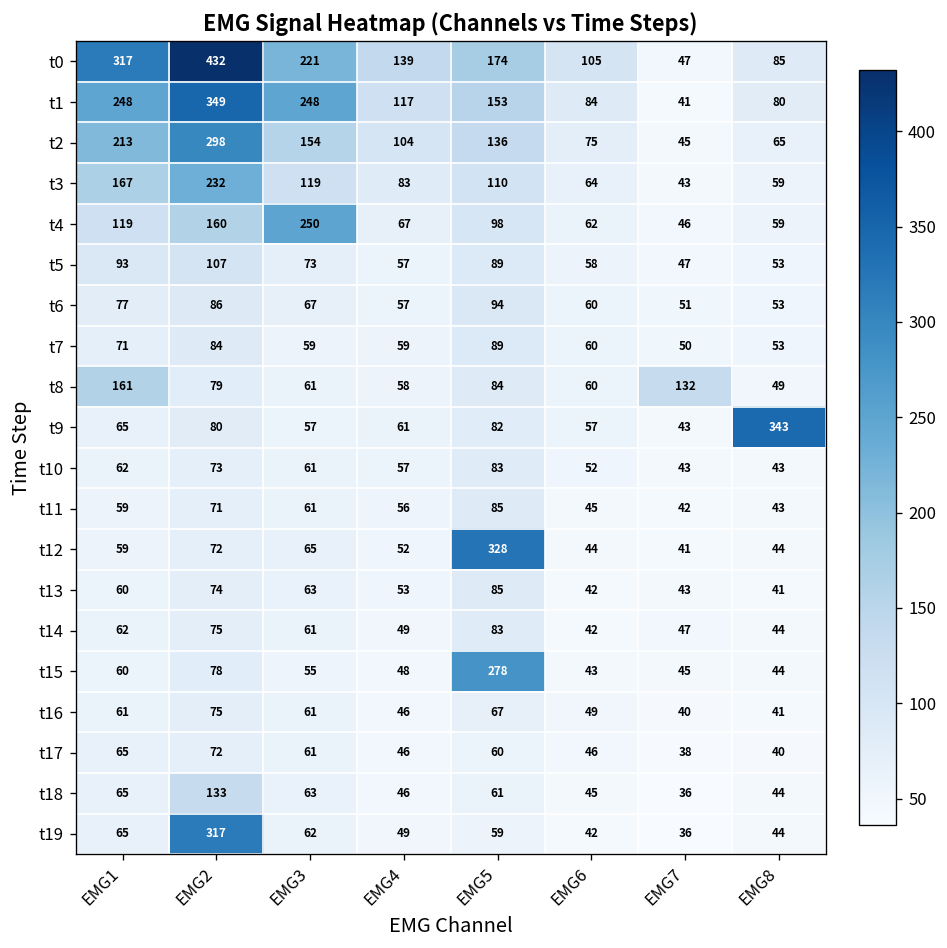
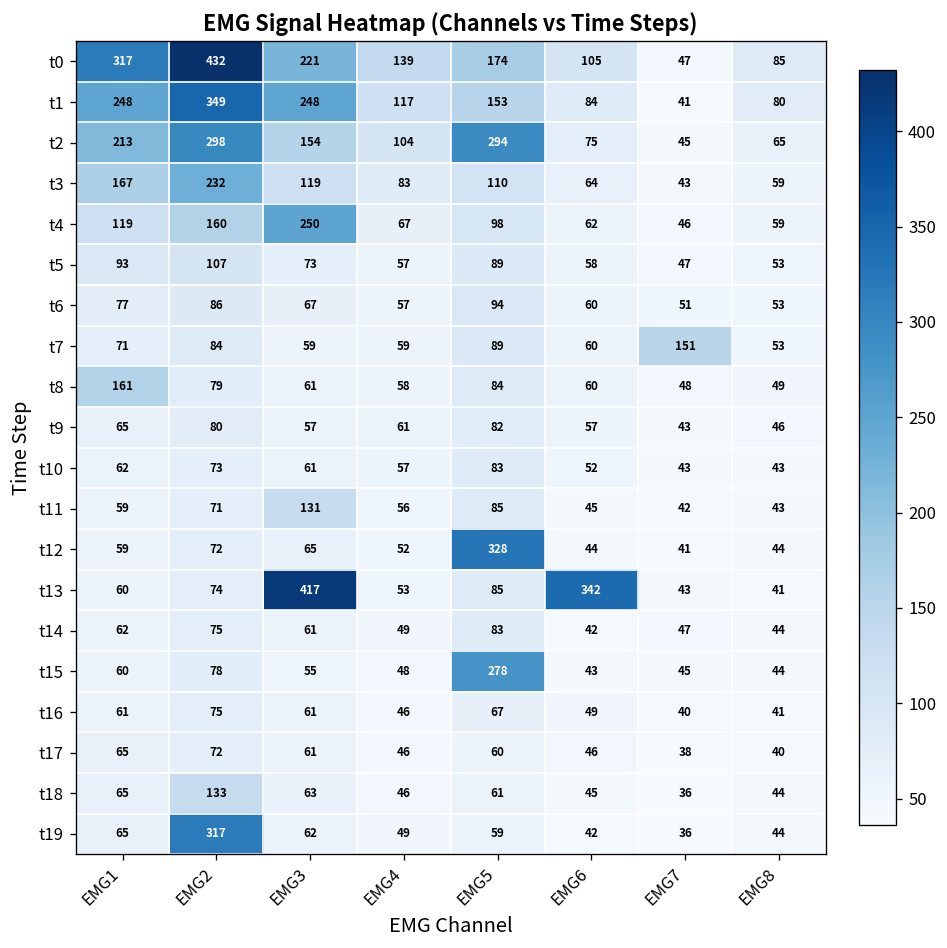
  {
    "t0": {
      "EMG1": 317,
      "EMG2": 432,
      "EMG3": 221,
      "EMG4": 139,
      "EMG5": 174,
      "EMG6": 105,
      "EMG7": 47,
      "EMG8": 85
    },
    "t1": {
      "EMG1": 248,
      "EMG2": 349,
      "EMG3": 248,
      "EMG4": 117,
      "EMG5": 153,
      "EMG6": 84,
      "EMG7": 41,
      "EMG8": 80
    },
    "t2": {
      "EMG1": 213,
      "EMG2": 298,
      "EMG3": 154,
      "EMG4": 104,
-     "EMG5": 136,
+     "EMG5": 294,
      "EMG6": 75,
      "EMG7": 45,
      "EMG8": 65
    },
    "t3": {
      "EMG1": 167,
      "EMG2": 232,
      "EMG3": 119,
      "EMG4": 83,
      "EMG5": 110,
      "EMG6": 64,
      "EMG7": 43,
      "EMG8": 59
    },
    "t4": {
      "EMG1": 119,
      "EMG2": 160,
      "EMG3": 250,
      "EMG4": 67,
      "EMG5": 98,
      "EMG6": 62,
      "EMG7": 46,
      "EMG8": 59
    },
    "t5": {
      "EMG1": 93,
      "EMG2": 107,
      "EMG3": 73,
      "EMG4": 57,
      "EMG5": 89,
      "EMG6": 58,
      "EMG7": 47,
      "EMG8": 53
    },
    "t6": {
      "EMG1": 77,
      "EMG2": 86,
      "EMG3": 67,
      "EMG4": 57,
      "EMG5": 94,
      "EMG6": 60,
      "EMG7": 51,
      "EMG8": 53
    },
    "t7": {
      "EMG1": 71,
      "EMG2": 84,
      "EMG3": 59,
      "EMG4": 59,
      "EMG5": 89,
      "EMG6": 60,
-     "EMG7": 50,
+     "EMG7": 151,
      "EMG8": 53
    },
    "t8": {
      "EMG1": 161,
      "EMG2": 79,
      "EMG3": 61,
      "EMG4": 58,
      "EMG5": 84,
      "EMG6": 60,
-     "EMG7": 132,
+     "EMG7": 48,
      "EMG8": 49
    },
    "t9": {
      "EMG1": 65,
      "EMG2": 80,
      "EMG3": 57,
      "EMG4": 61,
      "EMG5": 82,
      "EMG6": 57,
      "EMG7": 43,
-     "EMG8": 343
+     "EMG8": 46
    },
    "t10": {
      "EMG1": 62,
      "EMG2": 73,
      "EMG3": 61,
      "EMG4": 57,
      "EMG5": 83,
      "EMG6": 52,
      "EMG7": 43,
      "EMG8": 43
    },
    "t11": {
      "EMG1": 59,
      "EMG2": 71,
-     "EMG3": 61,
+     "EMG3": 131,
      "EMG4": 56,
      "EMG5": 85,
      "EMG6": 45,
      "EMG7": 42,
      "EMG8": 43
    },
    "t12": {
      "EMG1": 59,
      "EMG2": 72,
      "EMG3": 65,
      "EMG4": 52,
      "EMG5": 328,
      "EMG6": 44,
      "EMG7": 41,
      "EMG8": 44
    },
    "t13": {
      "EMG1": 60,
      "EMG2": 74,
-     "EMG3": 63,
+     "EMG3": 417,
      "EMG4": 53,
      "EMG5": 85,
-     "EMG6": 42,
+     "EMG6": 342,
      "EMG7": 43,
      "EMG8": 41
    },
    "t14": {
      "EMG1": 62,
      "EMG2": 75,
      "EMG3": 61,
      "EMG4": 49,
      "EMG5": 83,
      "EMG6": 42,
      "EMG7": 47,
      "EMG8": 44
    },
    "t15": {
      "EMG1": 60,
      "EMG2": 78,
      "EMG3": 55,
      "EMG4": 48,
      "EMG5": 278,
      "EMG6": 43,
      "EMG7": 45,
      "EMG8": 44
    },
    "t16": {
      "EMG1": 61,
      "EMG2": 75,
      "EMG3": 61,
      "EMG4": 46,
      "EMG5": 67,
      "EMG6": 49,
      "EMG7": 40,
      "EMG8": 41
    },
    "t17": {
      "EMG1": 65,
      "EMG2": 72,
      "EMG3": 61,
      "EMG4": 46,
      "EMG5": 60,
      "EMG6": 46,
      "EMG7": 38,
      "EMG8": 40
    },
    "t18": {
      "EMG1": 65,
      "EMG2": 133,
      "EMG3": 63,
      "EMG4": 46,
      "EMG5": 61,
      "EMG6": 45,
      "EMG7": 36,
      "EMG8": 44
    },
    "t19": {
      "EMG1": 65,
      "EMG2": 317,
      "EMG3": 62,
      "EMG4": 49,
      "EMG5": 59,
      "EMG6": 42,
      "EMG7": 36,
      "EMG8": 44
    }
  }
